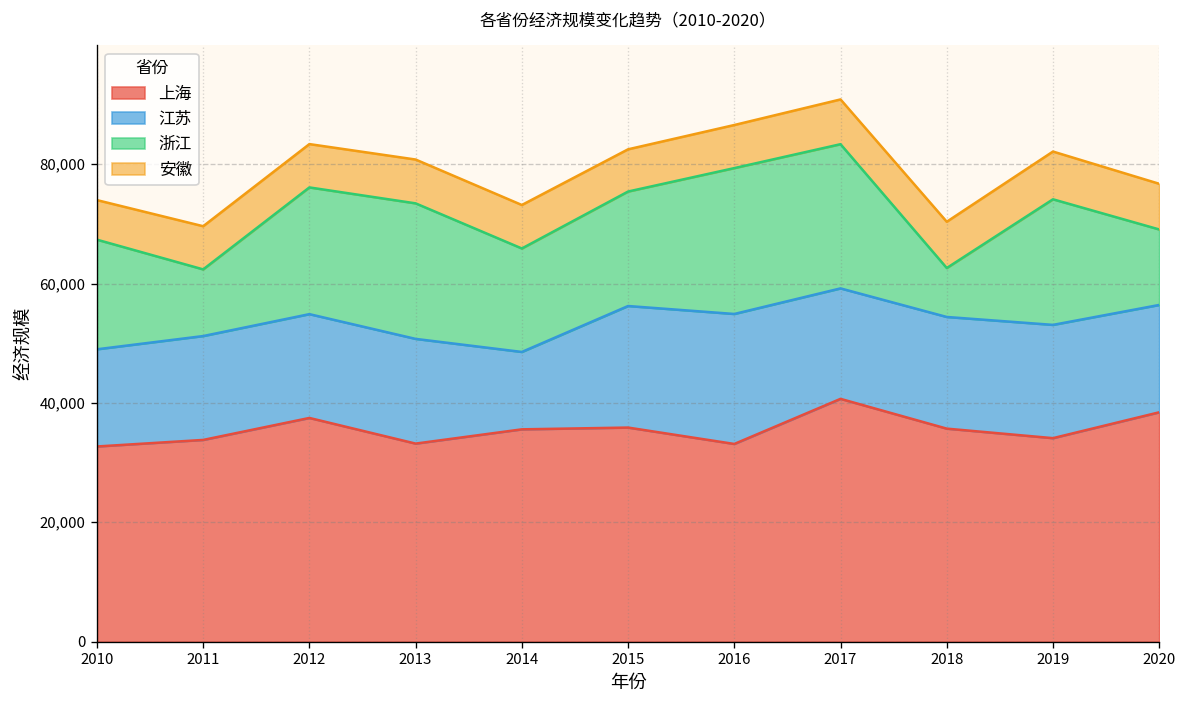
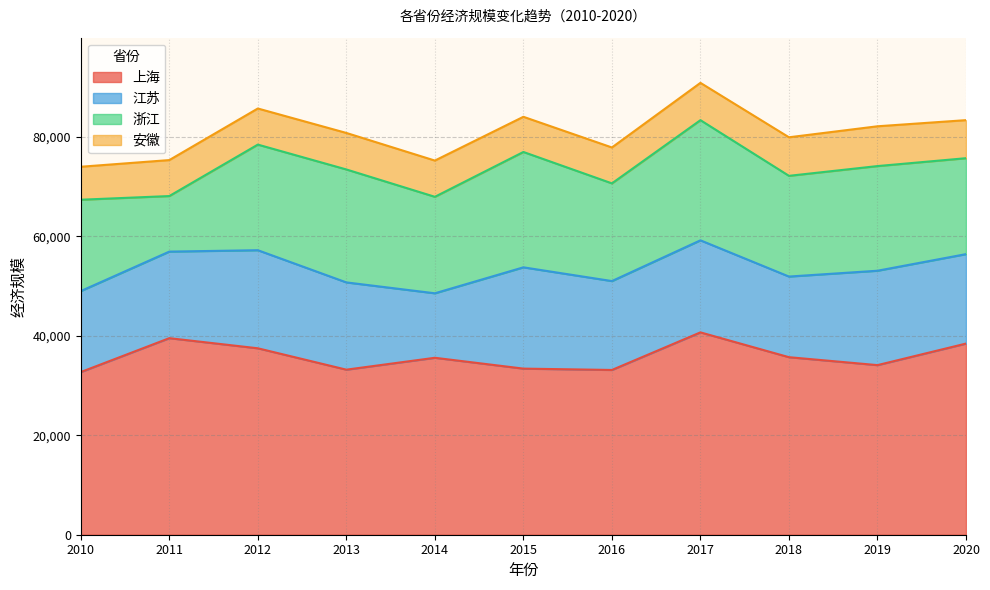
  {
    "上海": {
      "2010": "33,000",
-     "2011": "34,000",
+     "2011": "40,000",
      "2012": "37,000",
      "2013": "33,000",
      "2014": "36,000",
-     "2015": "36,000",
+     "2015": "33,000",
      "2016": "33,000",
      "2017": "41,000",
      "2018": "36,000",
      "2019": "34,000",
      "2020": "38,000"
    },
    "江苏": {
      "2010": "16,000",
      "2011": "17,000",
-     "2012": "17,000",
+     "2012": "20,000",
      "2013": "18,000",
      "2014": "13,000",
      "2015": "20,000",
-     "2016": "22,000",
+     "2016": "18,000",
      "2017": "19,000",
-     "2018": "19,000",
+     "2018": "16,000",
      "2019": "19,000",
      "2020": "18,000"
    },
    "浙江": {
      "2010": "18,000",
      "2011": "11,000",
      "2012": "21,000",
      "2013": "23,000",
-     "2014": "17,000",
-     "2015": "19,000",
-     "2016": "24,000",
+     "2014": "19,000",
+     "2015": "23,000",
+     "2016": "20,000",
      "2017": "24,000",
-     "2018": "8,000",
+     "2018": "20,000",
      "2019": "21,000",
-     "2020": "13,000"
+     "2020": "19,000"
    },
    "安徽": {
      "2010": "7,000",
      "2011": "7,000",
      "2012": "7,000",
      "2013": "7,000",
      "2014": "7,000",
      "2015": "7,000",
      "2016": "7,000",
      "2017": "8,000",
      "2018": "8,000",
      "2019": "8,000",
      "2020": "8,000"
    }
  }
